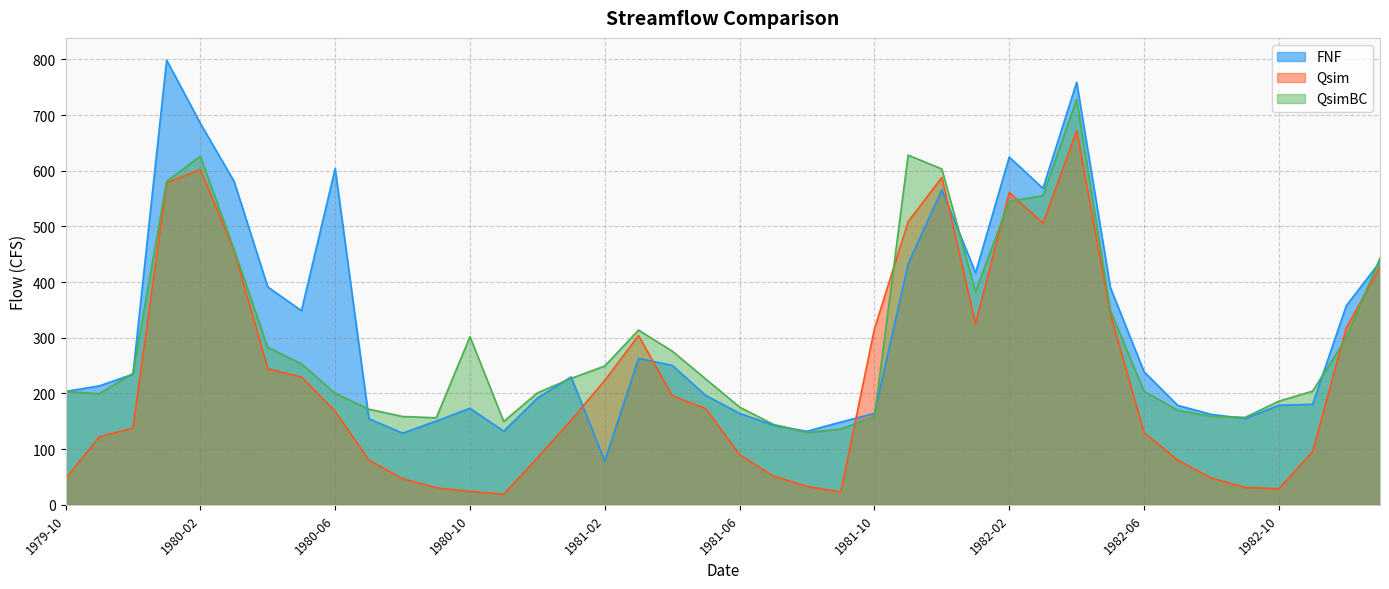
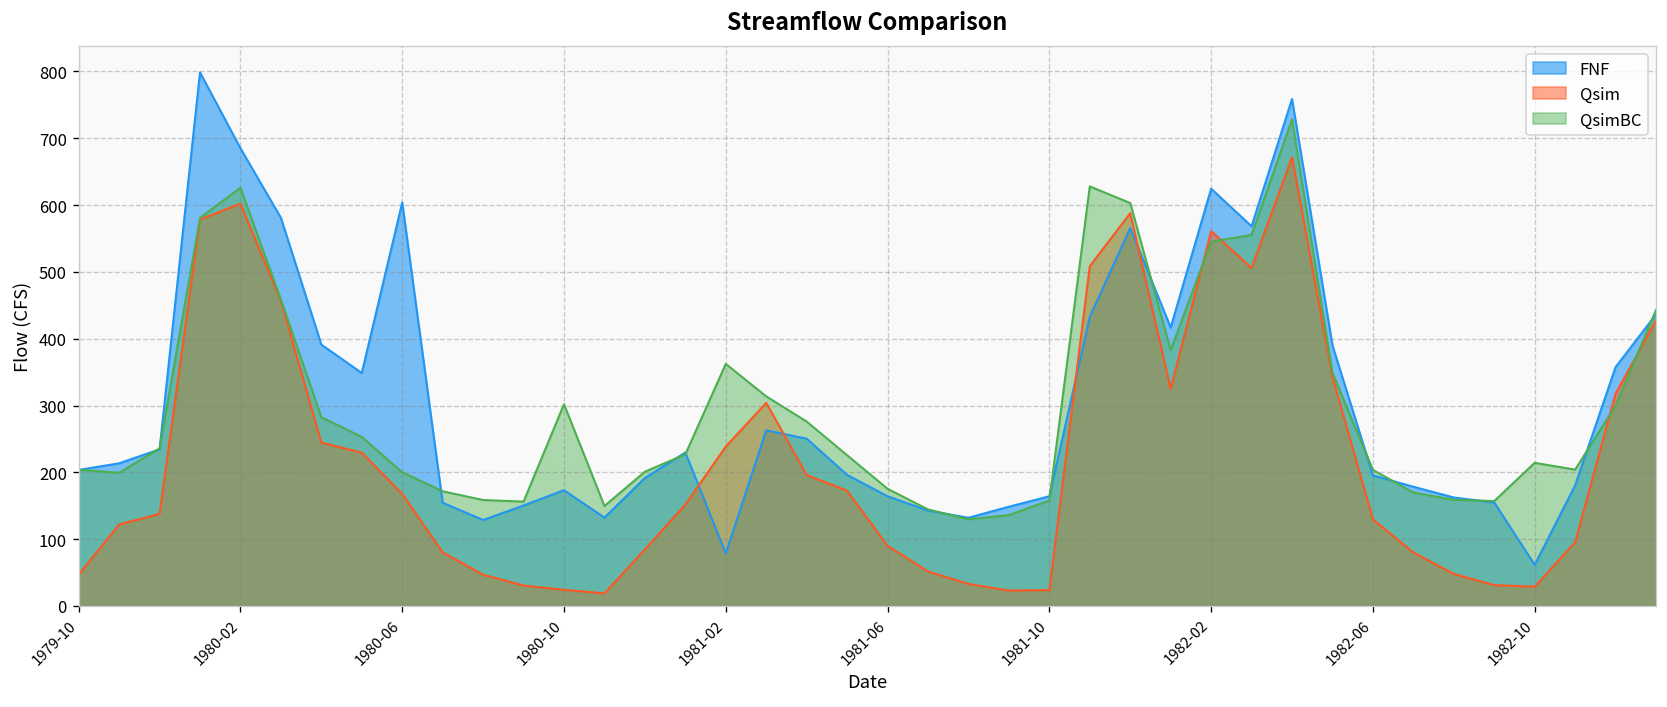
  {
    "FNF": {
      "1980-02": 690,
      "1980-06": 600,
      "1980-10": 170,
      "1981-02": 80,
      "1981-06": 160,
      "1981-10": 160,
      "1982-02": 620,
-     "1982-06": 240,
-     "1982-10": 180
+     "1982-06": 200,
+     "1982-10": 60
    },
    "Qsim": {
      "1979-10": 50,
      "1980-02": 600,
      "1980-06": 170,
      "1980-10": 20,
-     "1981-02": 220,
+     "1981-02": 240,
      "1981-06": 90,
-     "1981-10": 320,
+     "1981-10": 20,
      "1982-02": 560,
      "1982-06": 130,
      "1982-10": 30
    },
    "QsimBC": {
      "1980-02": 630,
      "1980-06": 200,
      "1980-10": 300,
-     "1981-02": 250,
+     "1981-02": 360,
      "1981-06": 180,
      "1981-10": 160,
      "1982-02": 550,
      "1982-06": 200,
-     "1982-10": 190
+     "1982-10": 210
    }
  }
